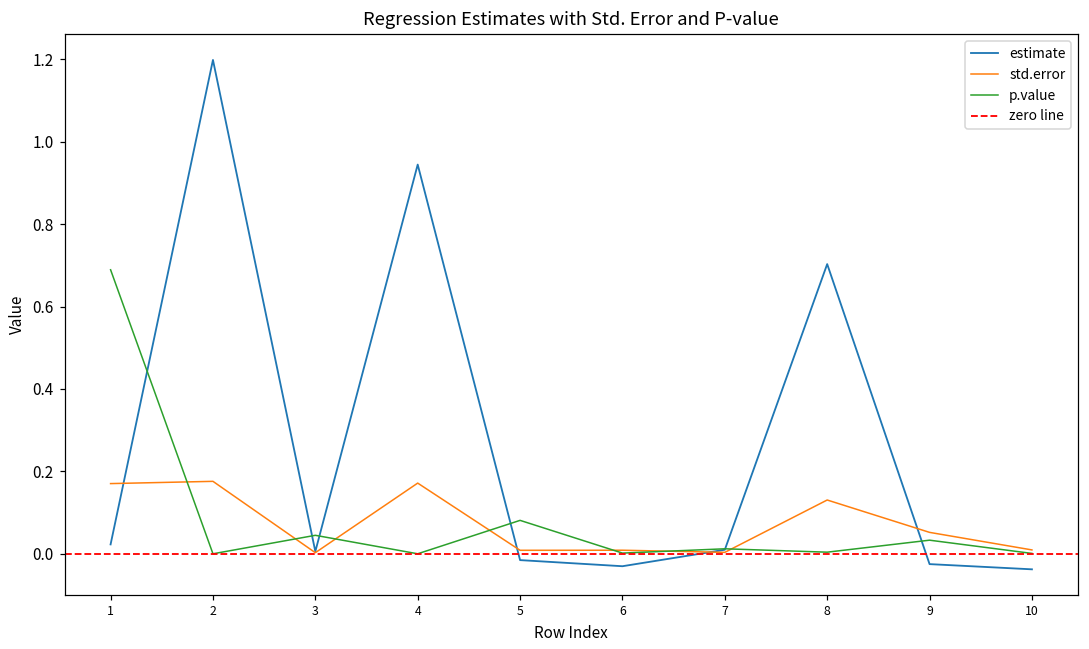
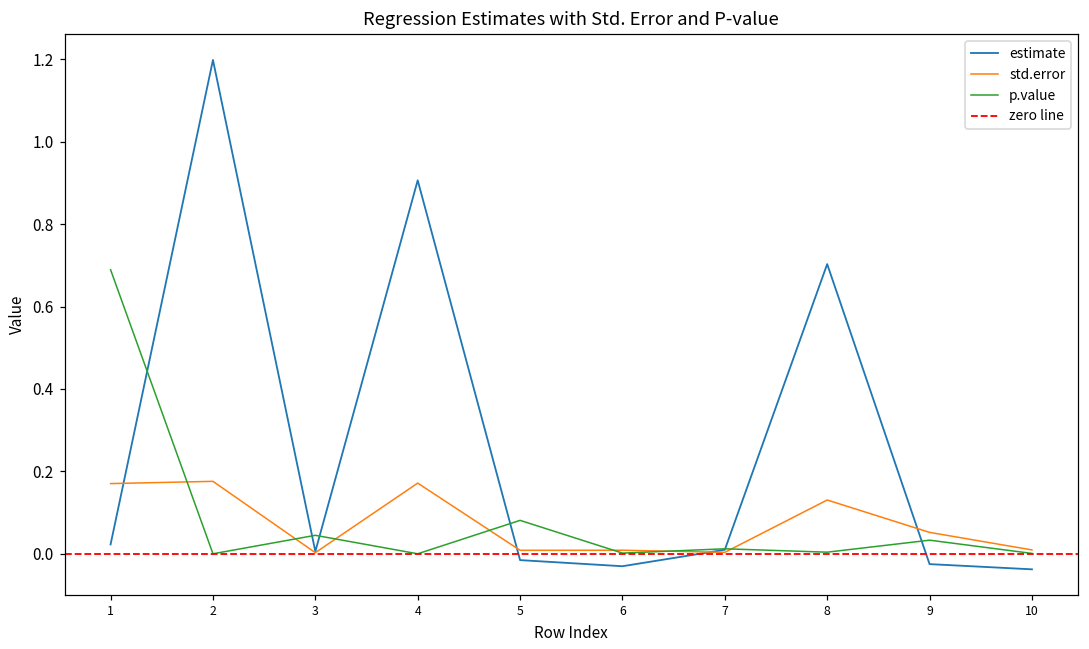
  {
    "estimate": {
      "1": 0.02,
      "2": 1.20,
-     "4": 0.94,
+     "4": 0.91,
      "5": -0.02,
      "6": -0.03,
      "8": 0.70,
      "9": -0.03,
      "10": -0.04
    },
    "std.error": {
      "1": 0.17,
      "2": 0.18,
      "4": 0.17,
      "5": 0.01,
      "6": 0.01,
      "8": 0.13,
      "9": 0.05,
      "10": 0.01
    },
    "p.value": {
      "1": 0.69,
      "2": 0.00,
      "3": 0.04,
      "4": 0.00,
      "5": 0.08,
      "6": 0.00,
      "8": 0.00,
      "9": 0.03,
      "10": 0.00
    }
  }
